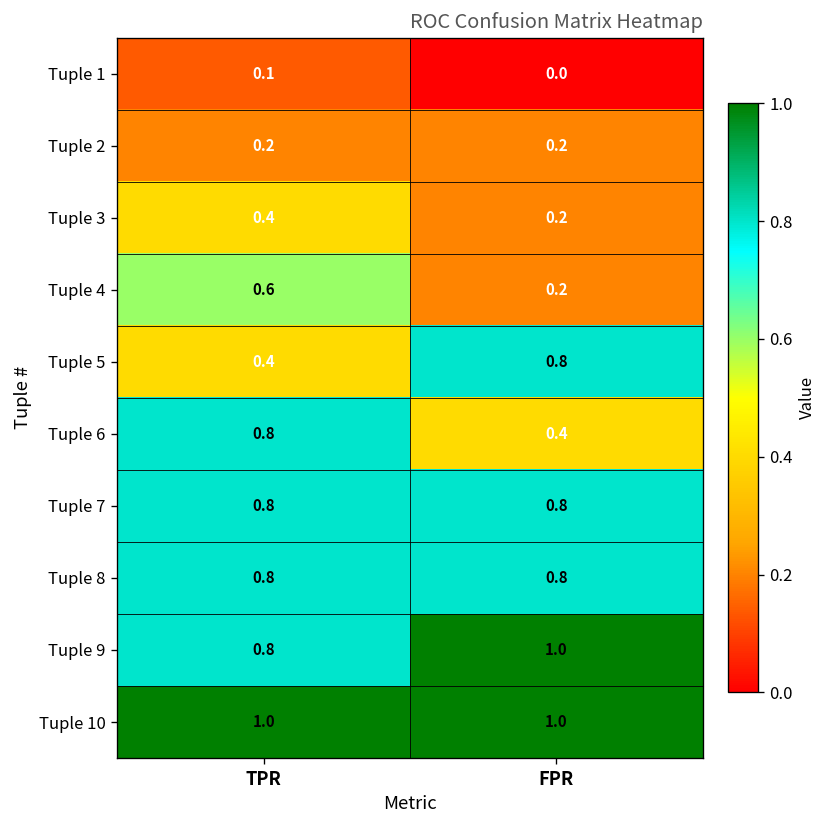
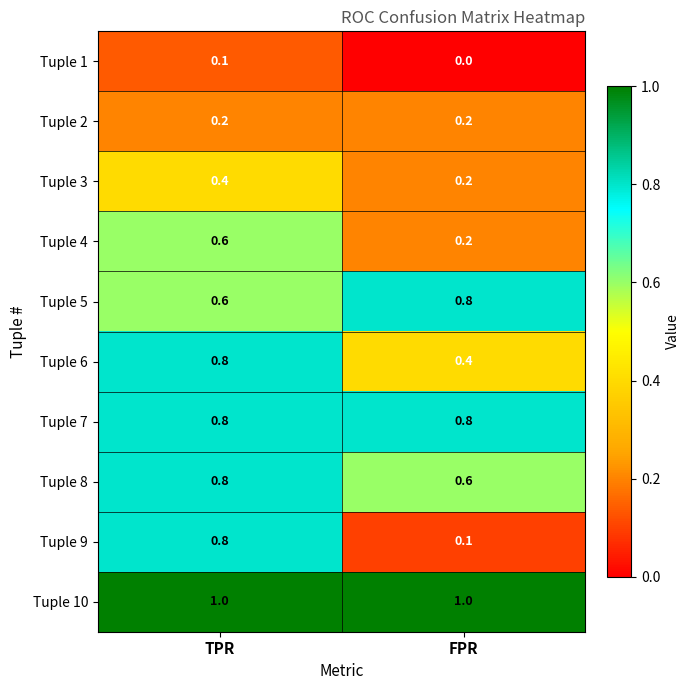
  {
    "Tuple 1": {
      "TPR": 0.1,
      "FPR": 0.0
    },
    "Tuple 2": {
      "TPR": 0.2,
      "FPR": 0.2
    },
    "Tuple 3": {
      "TPR": 0.4,
      "FPR": 0.2
    },
    "Tuple 4": {
      "TPR": 0.6,
      "FPR": 0.2
    },
    "Tuple 5": {
-     "TPR": 0.4,
+     "TPR": 0.6,
      "FPR": 0.8
    },
    "Tuple 6": {
      "TPR": 0.8,
      "FPR": 0.4
    },
    "Tuple 7": {
      "TPR": 0.8,
      "FPR": 0.8
    },
    "Tuple 8": {
      "TPR": 0.8,
-     "FPR": 0.8
+     "FPR": 0.6
    },
    "Tuple 9": {
      "TPR": 0.8,
-     "FPR": 1.0
+     "FPR": 0.1
    },
    "Tuple 10": {
      "TPR": 1.0,
      "FPR": 1.0
    }
  }
